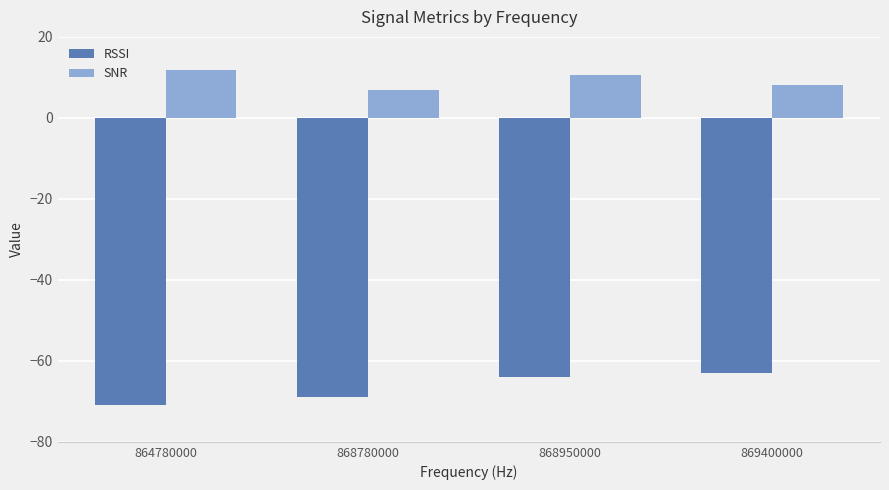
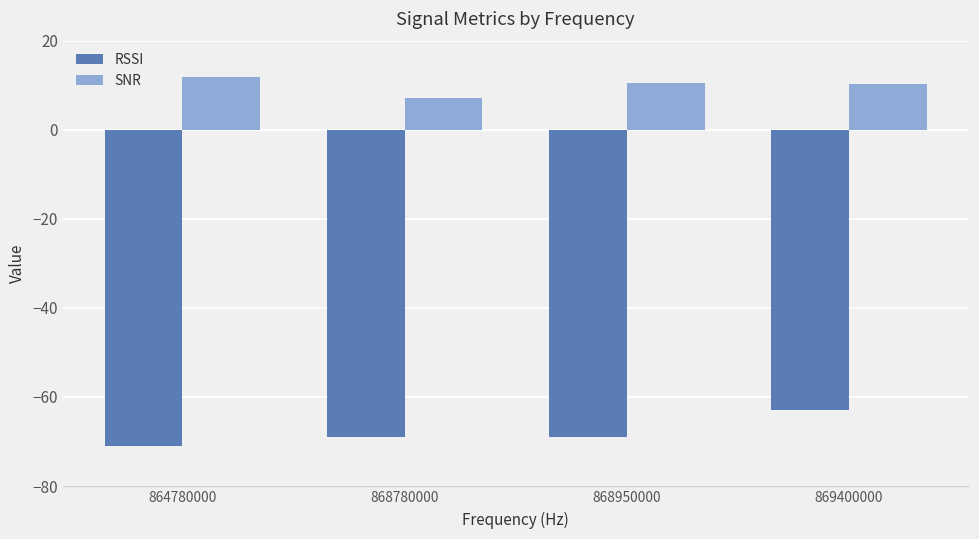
  {
    "RSSI": {
      "864780000": -71,
      "868780000": -69,
-     "868950000": -64,
+     "868950000": -69,
      "869400000": -63
    },
    "SNR": {
      "864780000": 12,
      "868780000": 7,
      "868950000": 11,
-     "869400000": 8
+     "869400000": 10
    }
  }
